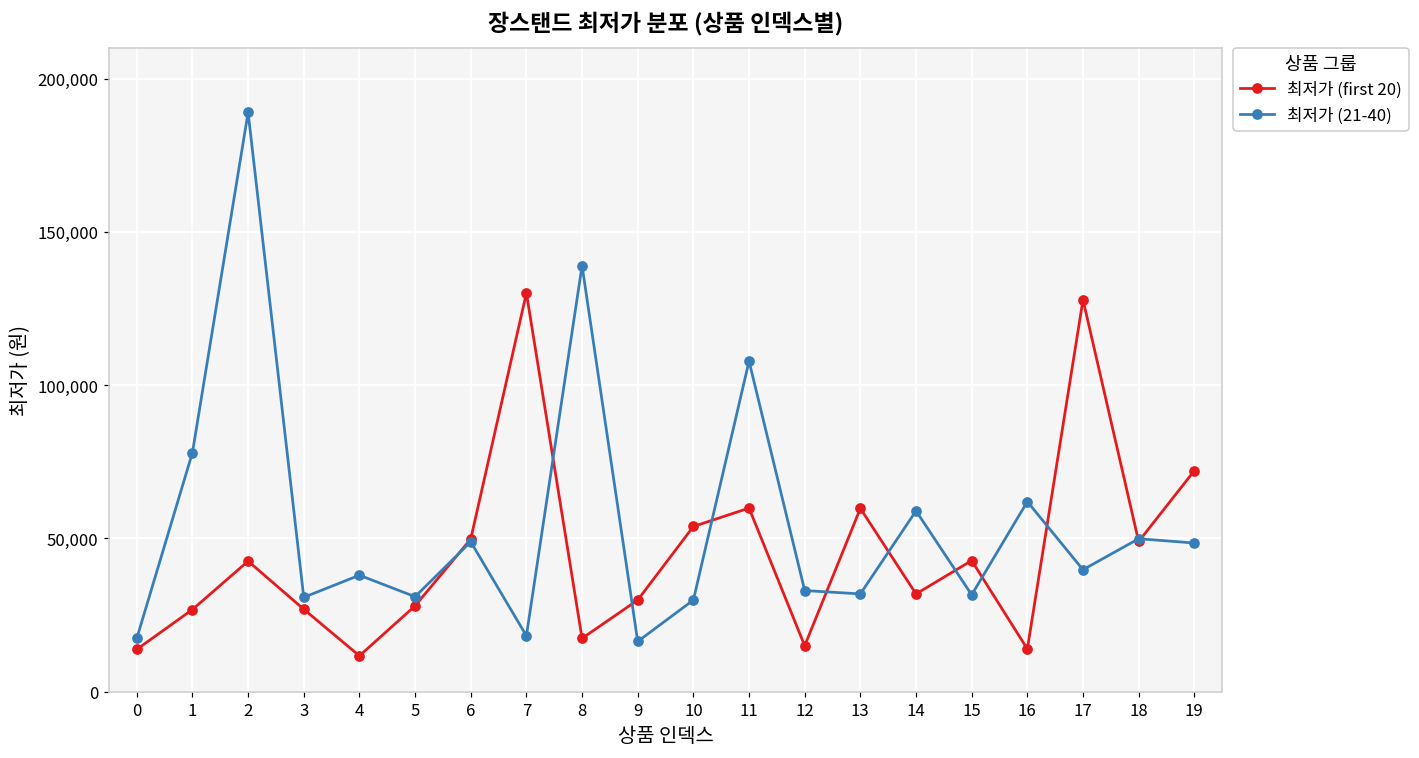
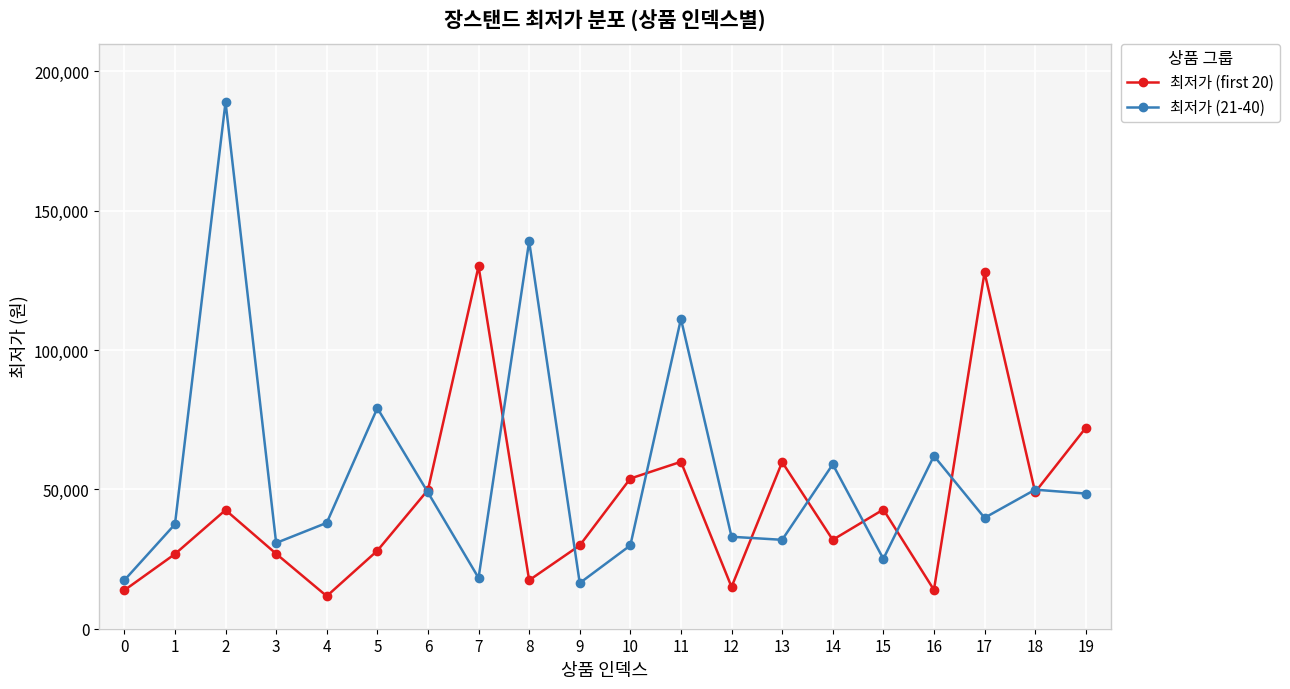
  {
    "최저가 (first 20)": {
      "0": "14,000",
      "1": "27,000",
      "2": "43,000",
      "3": "27,000",
      "4": "12,000",
      "5": "28,000",
      "6": "50,000",
      "7": "130,000",
      "8": "17,000",
      "9": "30,000",
      "10": "54,000",
      "11": "60,000",
      "12": "15,000",
      "13": "60,000",
      "14": "32,000",
      "15": "43,000",
      "16": "14,000",
      "17": "128,000",
      "19": "72,000"
    },
    "최저가 (21-40)": {
      "0": "17,000",
-     "1": "78,000",
+     "1": "37,000",
      "2": "189,000",
      "3": "31,000",
      "4": "38,000",
-     "5": "31,000",
+     "5": "79,000",
      "6": "49,000",
      "7": "18,000",
      "8": "139,000",
      "9": "16,000",
      "10": "30,000",
-     "11": "108,000",
+     "11": "111,000",
      "12": "33,000",
      "13": "32,000",
      "14": "59,000",
-     "15": "32,000",
+     "15": "25,000",
      "16": "62,000",
      "17": "40,000",
      "19": "49,000"
    }
  }
